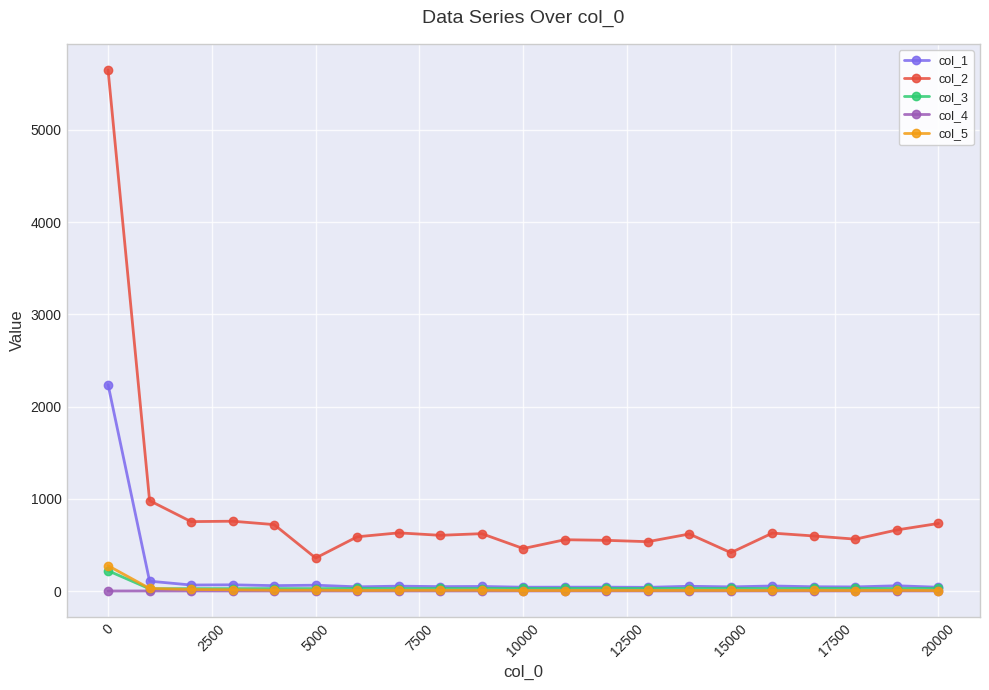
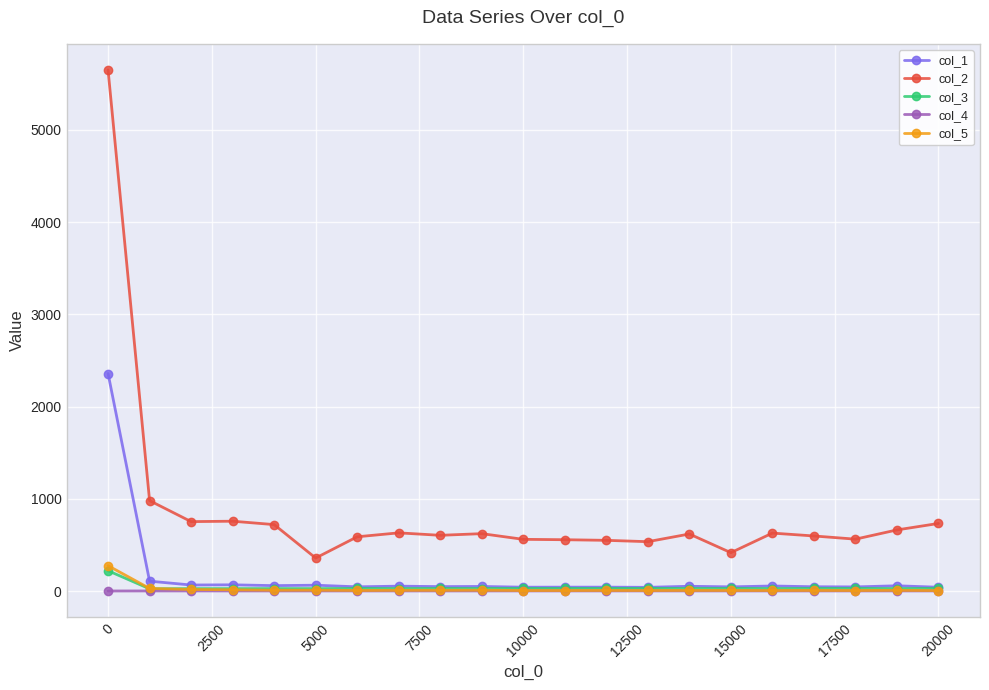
  {
    "col_1": {
-     "0": 2200,
+     "0": 2400,
      "5000": 100
    },
    "col_2": {
      "0": 5700,
      "5000": 400,
-     "10000": 500,
+     "10000": 600,
      "15000": 400,
      "20000": 700
    },
    "col_3": {
      "0": 200
    },
    "col_4": {
      "0": 0
    },
    "col_5": {
      "0": 300
    }
  }
